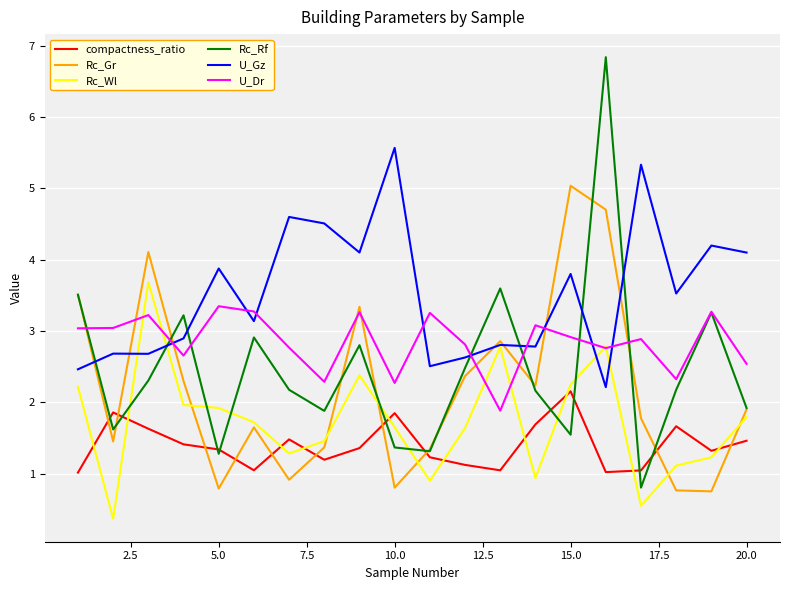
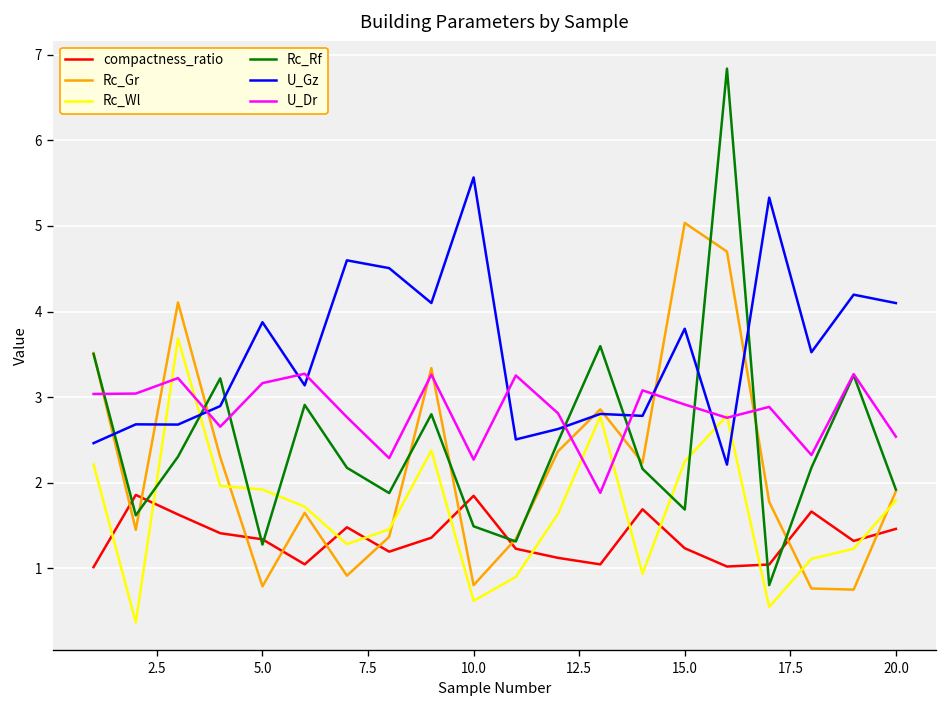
  {
    "compactness_ratio": {
      "5.0": 1.3,
      "10.0": 1.8,
-     "15.0": 2.2,
+     "15.0": 1.2,
      "20.0": 1.5
    },
    "Rc_Gr": {
      "5.0": 0.8,
      "10.0": 0.8,
      "15.0": 5.0
    },
    "Rc_Wl": {
      "5.0": 1.9,
-     "10.0": 1.7,
+     "10.0": 0.6,
      "15.0": 2.3,
      "20.0": 1.8
    },
    "Rc_Rf": {
      "5.0": 1.3,
-     "10.0": 1.4,
-     "15.0": 1.5
+     "10.0": 1.5,
+     "15.0": 1.7
    },
    "U_Gz": {
      "5.0": 3.9,
      "10.0": 5.6,
      "15.0": 3.8,
      "20.0": 4.1
    },
    "U_Dr": {
-     "5.0": 3.3,
+     "5.0": 3.2,
      "10.0": 2.3,
      "15.0": 2.9,
      "20.0": 2.5
    }
  }
